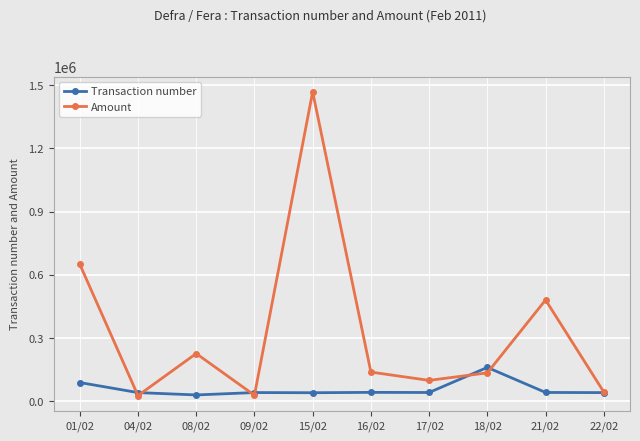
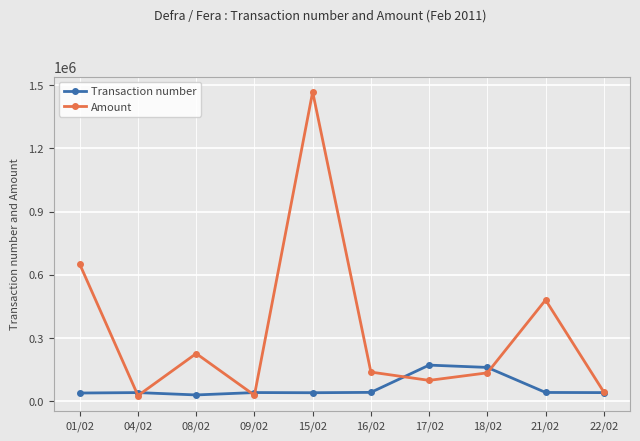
  {
    "Transaction number": {
-     "01/02": 90000,
+     "01/02": 40000,
      "04/02": 40000,
      "08/02": 30000,
      "09/02": 40000,
      "15/02": 40000,
      "16/02": 40000,
-     "17/02": 40000,
+     "17/02": 170000,
      "18/02": 160000,
      "21/02": 40000
    },
    "Amount": {
      "01/02": 650000,
      "04/02": 30000,
      "08/02": 230000,
      "09/02": 30000,
      "15/02": 1470000,
      "16/02": 140000,
      "17/02": 100000,
      "18/02": 140000,
      "21/02": 480000
    }
  }
